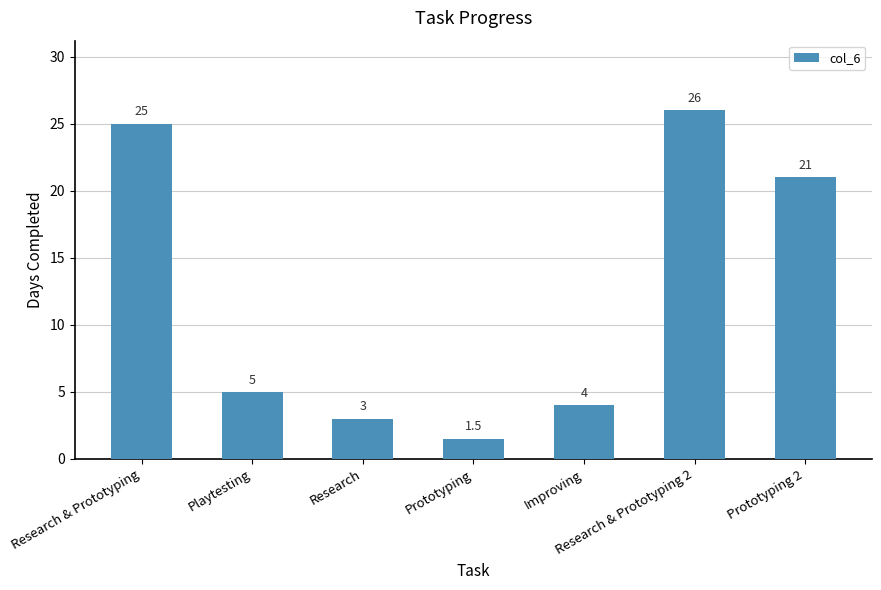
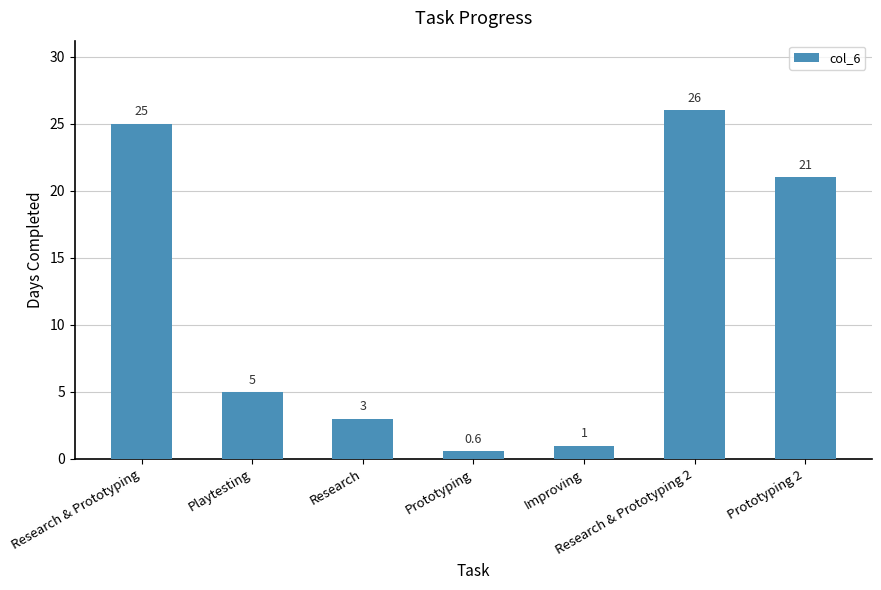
  {
    "Research & Prototyping": 25,
    "Playtesting": 5,
    "Research": 3,
-   "Prototyping": 1.5,
-   "Improving": 4,
+   "Prototyping": 0.6,
+   "Improving": 1,
    "Research & Prototyping 2": 26,
    "Prototyping 2": 21
  }
